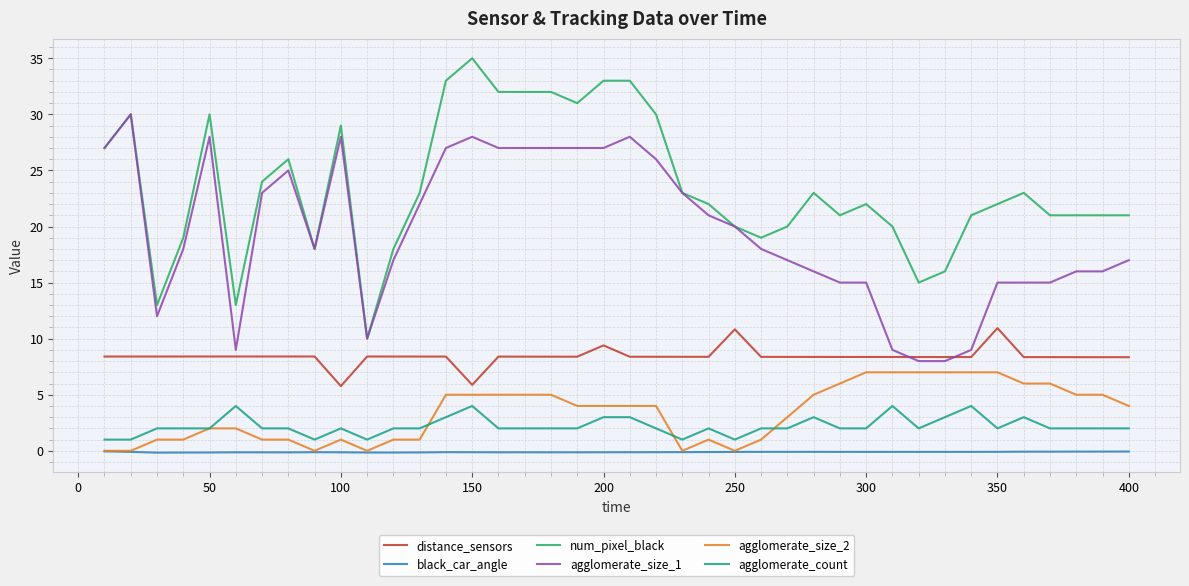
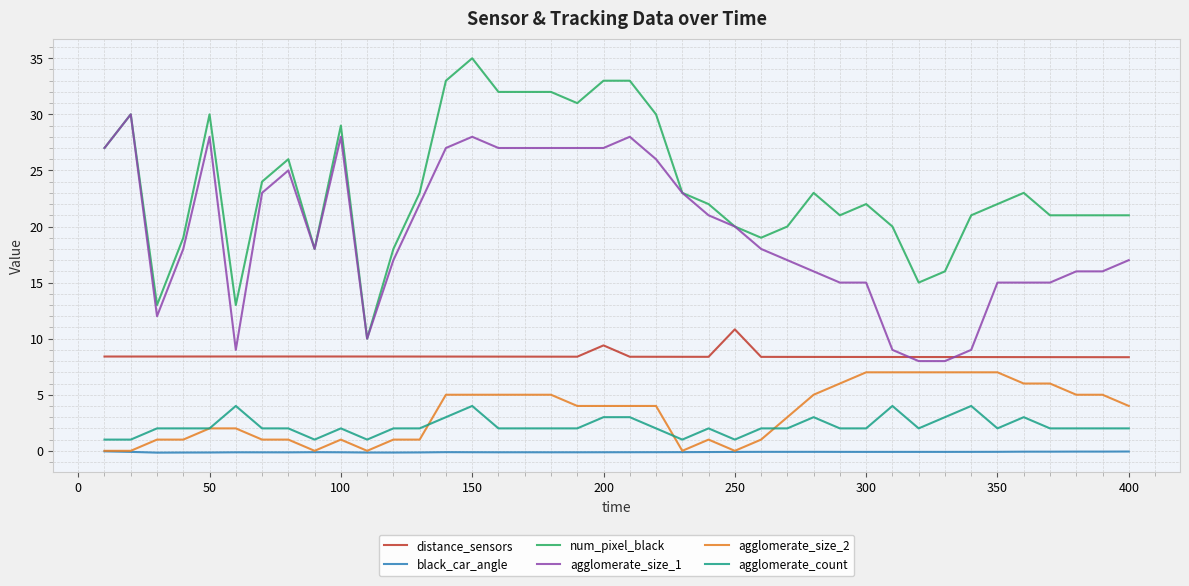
  {
    "distance_sensors": {
      "50": 8.4,
-     "100": 5.8,
-     "150": 5.9,
+     "100": 8.4,
+     "150": 8.4,
      "200": 9.4,
      "250": 10.8,
      "300": 8.4,
-     "350": 10.9,
+     "350": 8.4,
      "400": 8.3
    },
    "black_car_angle": {
      "50": -0.1,
      "100": -0.1,
      "150": -0.1,
      "200": -0.1,
      "300": -0.1,
      "350": -0.1,
      "400": -0.1
    },
    "agglomerate_size_1": {
      "50": 28.0,
      "100": 28.0,
      "150": 28.0,
      "200": 27.0,
      "300": 15.0,
      "350": 15.0,
      "400": 17.0
    },
    "agglomerate_size_2": {
      "100": 1.0,
      "150": 5.0,
      "200": 4.0,
      "300": 7.0,
      "350": 7.0,
      "400": 4.0
    }
  }
